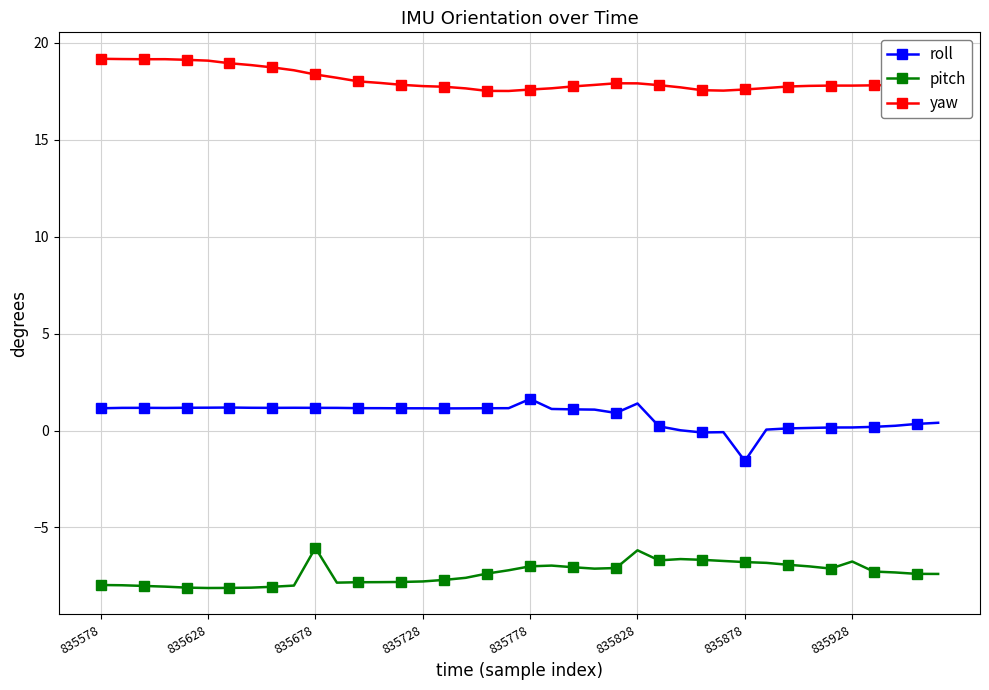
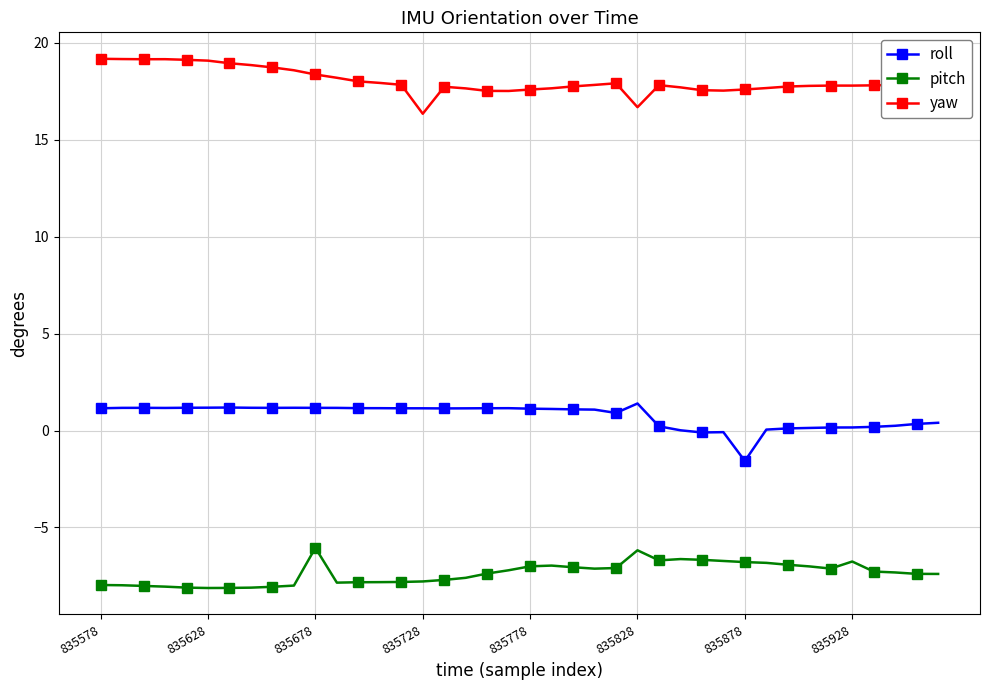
  {
    "roll": {
      "835578": 1.1,
      "835628": 1.2,
      "835678": 1.2,
      "835728": 1.1,
-     "835778": 1.6,
+     "835778": 1.1,
      "835828": 1.4,
      "835878": -1.6,
      "835928": 0.2
    },
    "pitch": {
      "835578": -8.0,
      "835628": -8.1,
      "835678": -6.1,
      "835728": -7.8,
      "835778": -7.0,
      "835828": -6.2,
      "835878": -6.8,
      "835928": -6.8
    },
    "yaw": {
      "835578": 19.2,
      "835628": 19.1,
      "835678": 18.4,
-     "835728": 17.8,
+     "835728": 16.3,
      "835778": 17.6,
-     "835828": 17.9,
+     "835828": 16.7,
      "835878": 17.6,
      "835928": 17.8
    }
  }
